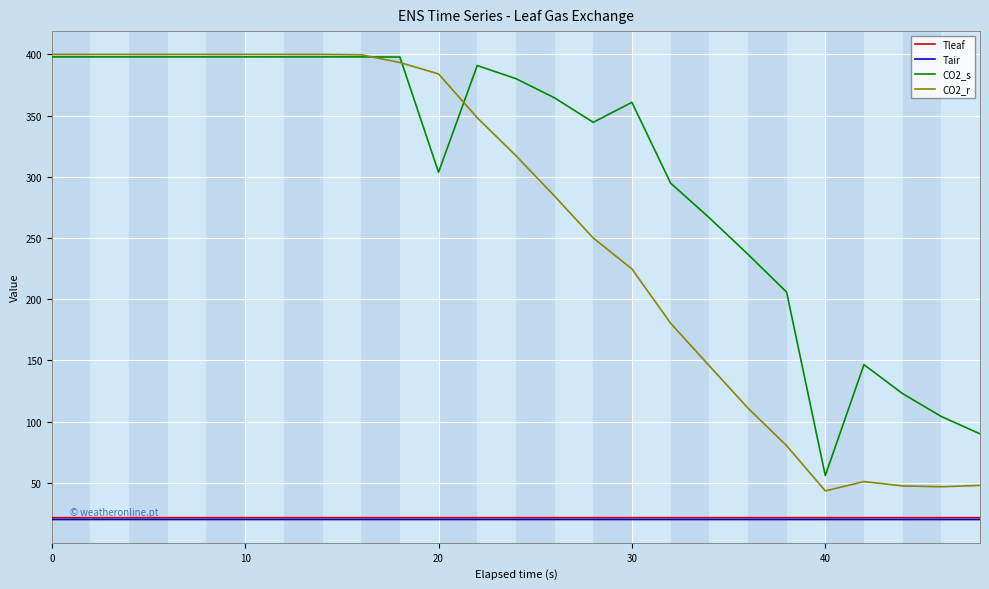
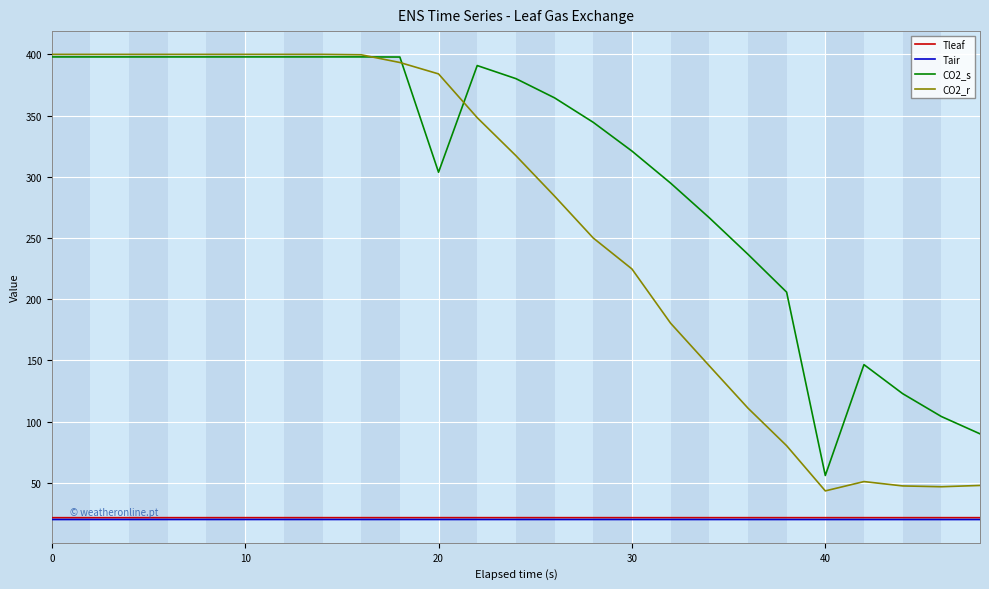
  {
    "CO2_s": {
      "20": 304,
-     "30": 361,
+     "30": 321,
      "40": 56
    },
    "CO2_r": {
      "20": 384,
      "30": 225,
      "40": 43
    }
  }
